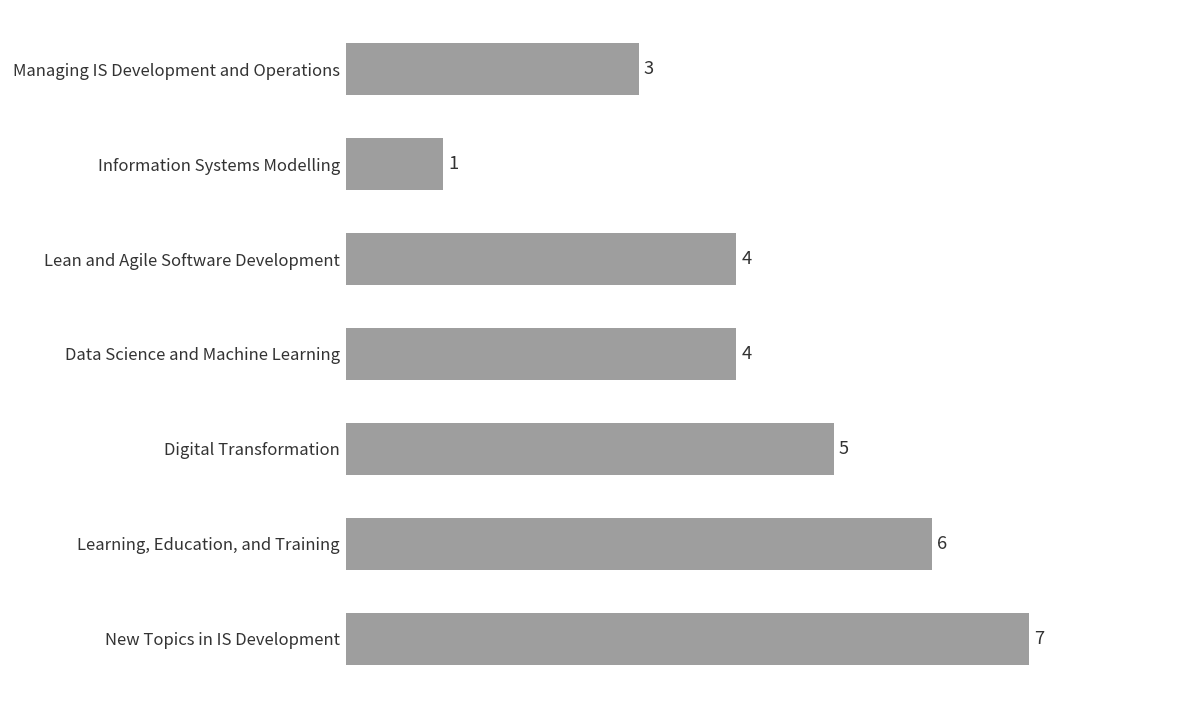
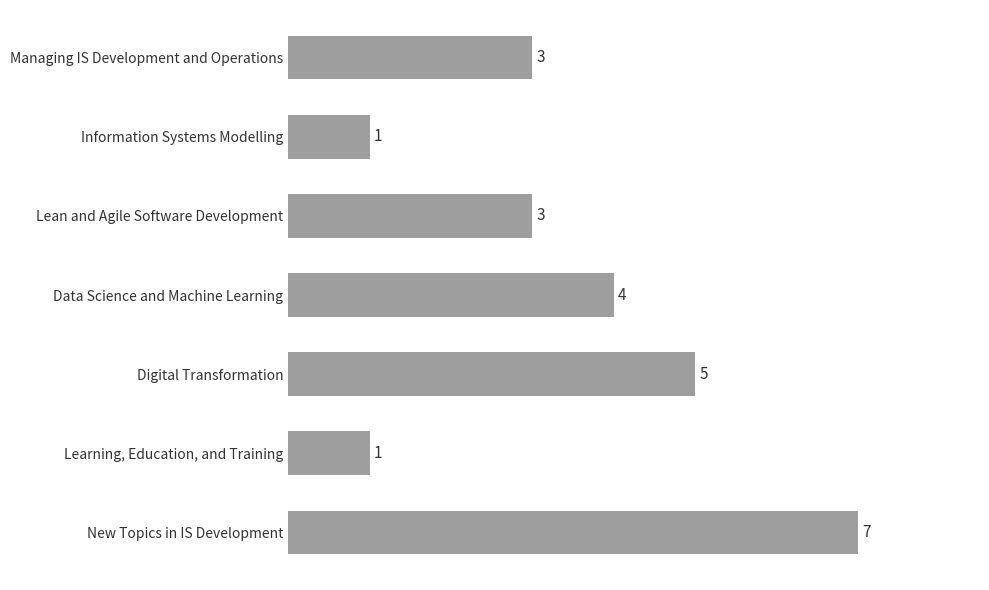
  {
    "Managing IS Development and Operations": 3,
    "Information Systems Modelling": 1,
-   "Lean and Agile Software Development": 4,
+   "Lean and Agile Software Development": 3,
    "Data Science and Machine Learning": 4,
    "Digital Transformation": 5,
-   "Learning, Education, and Training": 6,
+   "Learning, Education, and Training": 1,
    "New Topics in IS Development": 7
  }
